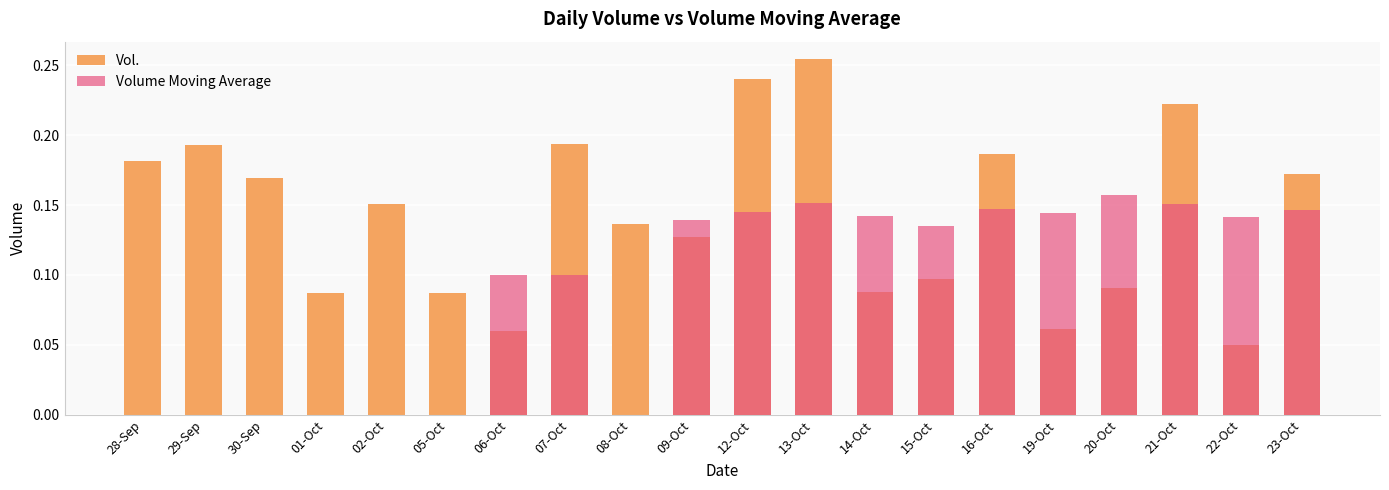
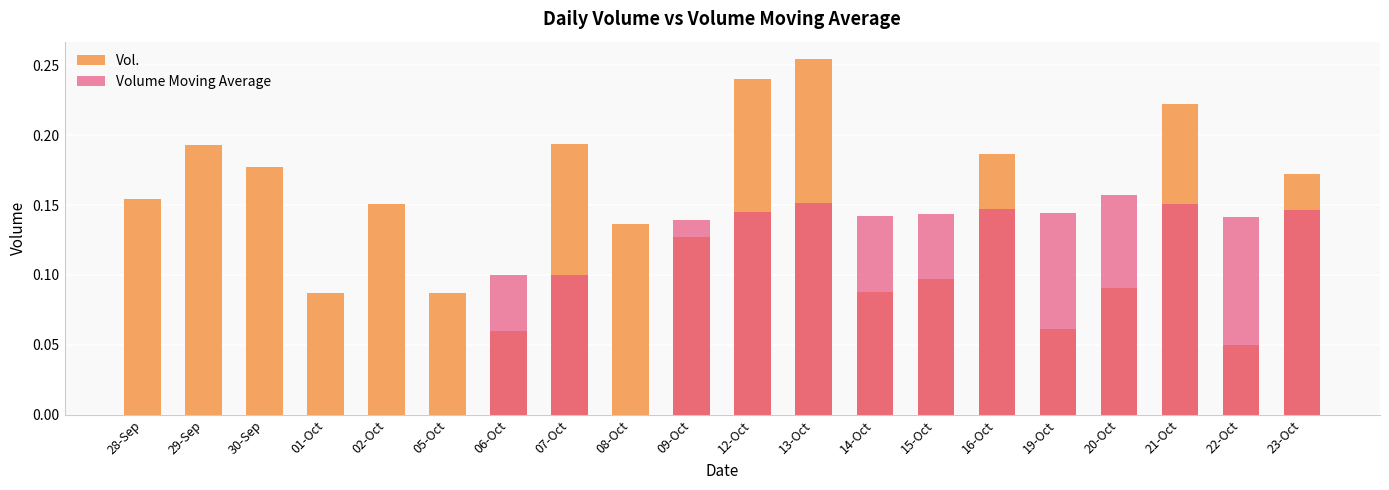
  {
    "Vol.": {
-     "28-Sep": 0.182,
+     "28-Sep": 0.154,
      "29-Sep": 0.193,
-     "30-Sep": 0.169,
+     "30-Sep": 0.177,
      "01-Oct": 0.087,
      "02-Oct": 0.150,
      "05-Oct": 0.087,
      "07-Oct": 0.193,
      "08-Oct": 0.137,
      "12-Oct": 0.240,
      "13-Oct": 0.254,
      "16-Oct": 0.187,
      "21-Oct": 0.223,
      "23-Oct": 0.173
    },
    "Volume Moving Average": {
      "28-Sep": 0.000,
      "29-Sep": 0.000,
      "30-Sep": 0.000,
      "01-Oct": 0.000,
      "02-Oct": 0.000,
      "05-Oct": 0.000,
      "06-Oct": 0.100,
      "08-Oct": 0.000,
      "09-Oct": 0.139,
      "14-Oct": 0.142,
-     "15-Oct": 0.135,
+     "15-Oct": 0.143,
      "19-Oct": 0.144,
      "20-Oct": 0.157,
      "22-Oct": 0.142
    }
  }
